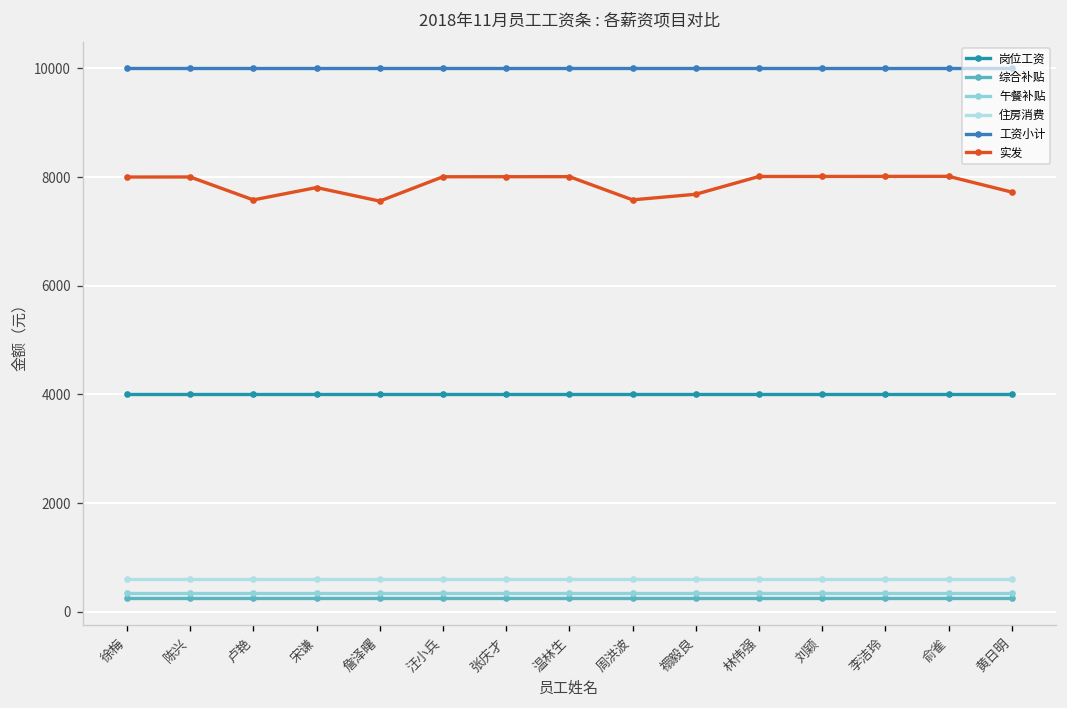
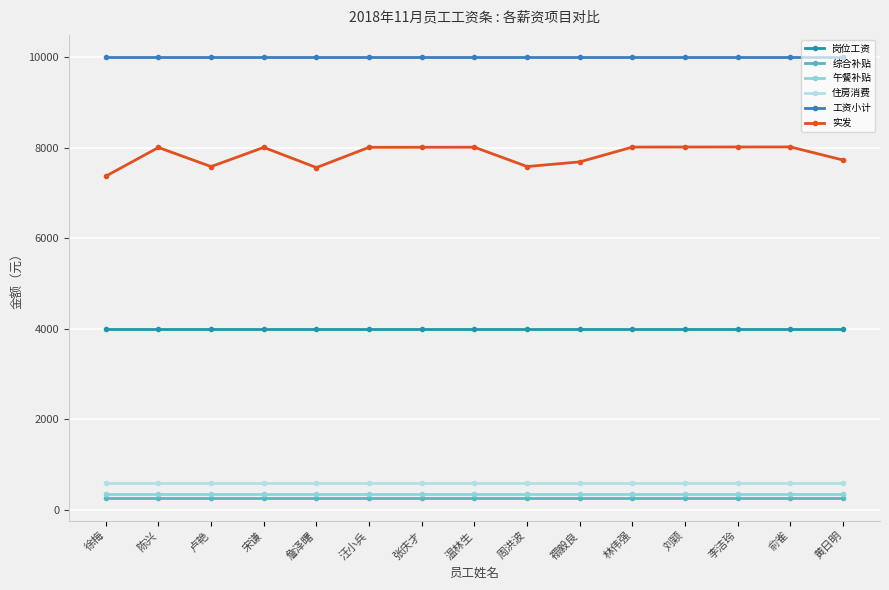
  {
    "综合补贴": {
      "徐梅": 300,
      "陈兴": 300,
      "卢艳": 300,
      "宋谦": 300,
      "詹泽曙": 300,
      "汪小兵": 300,
      "张庆才": 300,
      "温林生": 300,
      "周洪波": 300,
      "禤毅良": 300,
      "林伟强": 300,
      "刘颖": 300,
      "李洁玲": 300,
      "俞雀": 300,
      "黄日明": 300
    },
    "实发": {
-     "徐梅": 8000,
+     "徐梅": 7400,
      "陈兴": 8000,
      "卢艳": 7600,
-     "宋谦": 7800,
+     "宋谦": 8000,
      "詹泽曙": 7600,
      "汪小兵": 8000,
      "张庆才": 8000,
      "温林生": 8000,
      "周洪波": 7600,
      "禤毅良": 7700,
      "林伟强": 8000,
      "刘颖": 8000,
      "李洁玲": 8000,
      "俞雀": 8000,
      "黄日明": 7700
    }
  }
